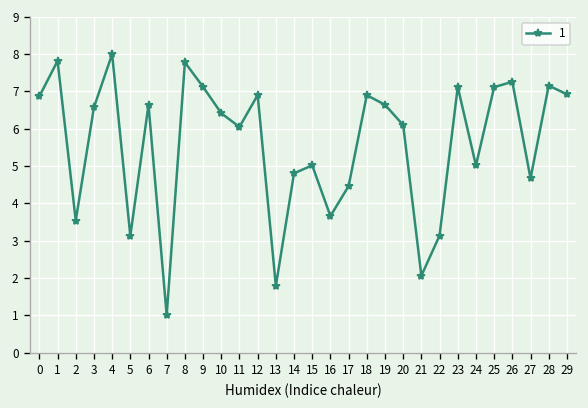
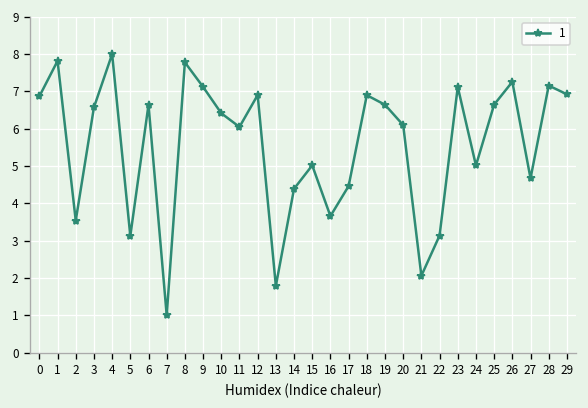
  {
    "0": 6.9,
    "1": 7.8,
    "2": 3.5,
    "3": 6.6,
    "4": 8.0,
    "5": 3.1,
    "6": 6.6,
    "7": 1.0,
    "8": 7.8,
    "9": 7.1,
    "10": 6.4,
    "11": 6.0,
    "12": 6.9,
    "13": 1.8,
-   "14": 4.8,
+   "14": 4.4,
    "15": 5.0,
    "16": 3.7,
    "17": 4.5,
    "18": 6.9,
    "19": 6.6,
    "20": 6.1,
    "21": 2.1,
    "22": 3.1,
    "23": 7.1,
    "24": 5.0,
-   "25": 7.1,
+   "25": 6.6,
    "26": 7.3,
    "27": 4.7,
    "28": 7.2,
    "29": 6.9
  }
